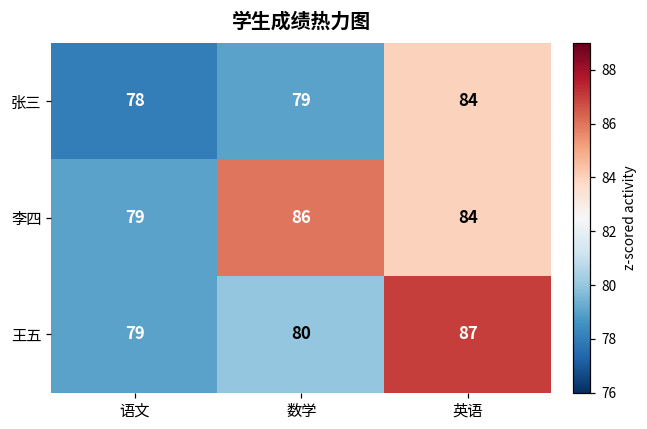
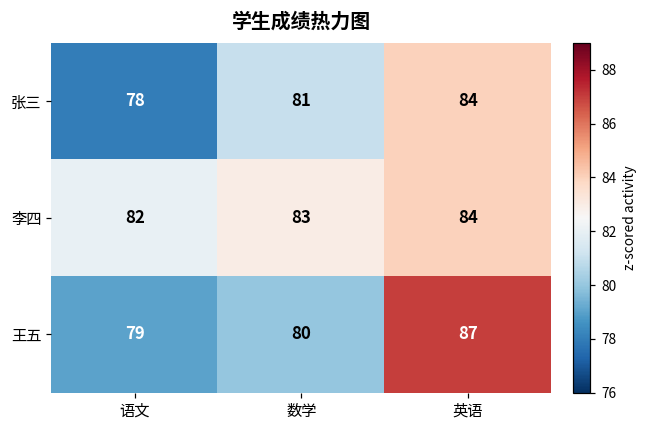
  {
    "张三": {
      "语文": 78,
-     "数学": 79,
+     "数学": 81,
      "英语": 84
    },
    "李四": {
-     "语文": 79,
-     "数学": 86,
+     "语文": 82,
+     "数学": 83,
      "英语": 84
    },
    "王五": {
      "语文": 79,
      "数学": 80,
      "英语": 87
    }
  }
